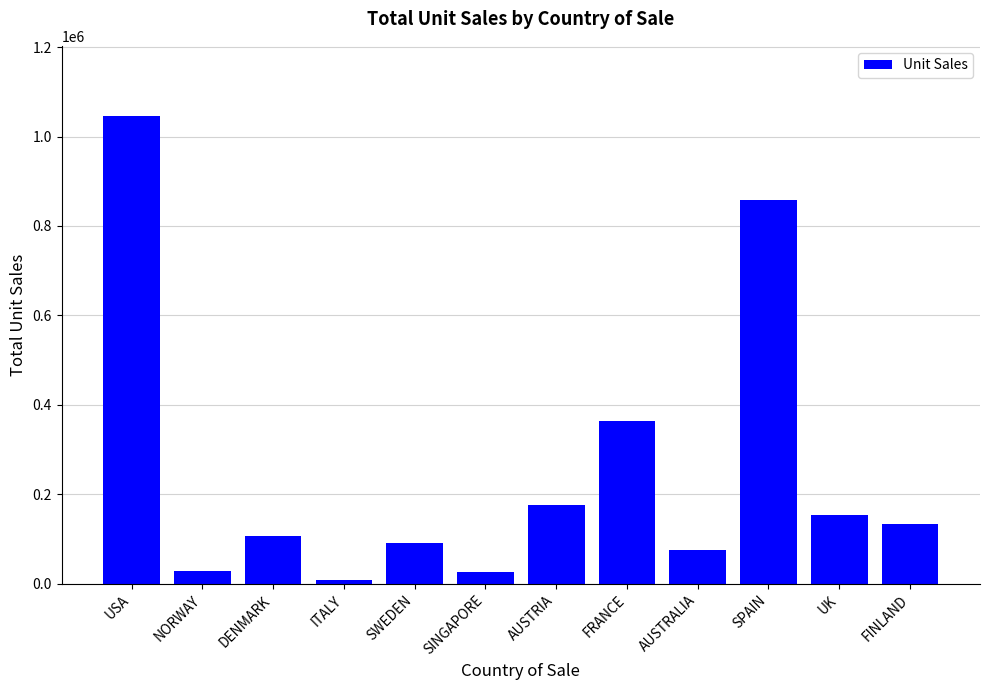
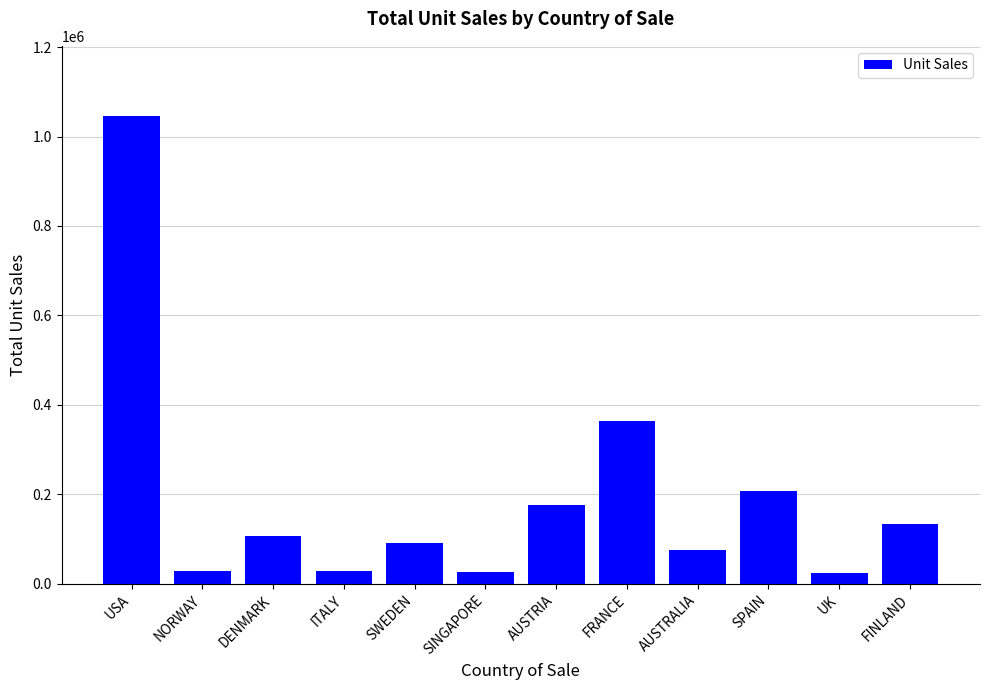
  {
    "USA": 1050000,
    "NORWAY": 30000,
    "DENMARK": 110000,
-   "ITALY": 10000,
+   "ITALY": 30000,
    "SWEDEN": 90000,
    "SINGAPORE": 30000,
    "AUSTRIA": 180000,
    "FRANCE": 370000,
    "AUSTRALIA": 80000,
-   "SPAIN": 860000,
-   "UK": 150000,
+   "SPAIN": 210000,
+   "UK": 20000,
    "FINLAND": 130000
  }
